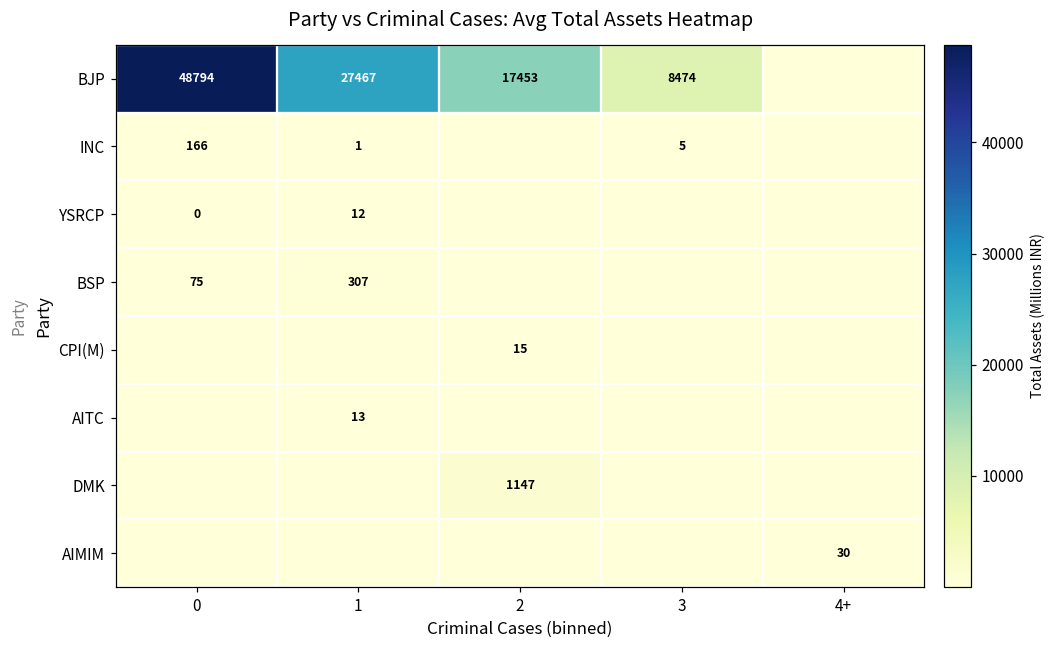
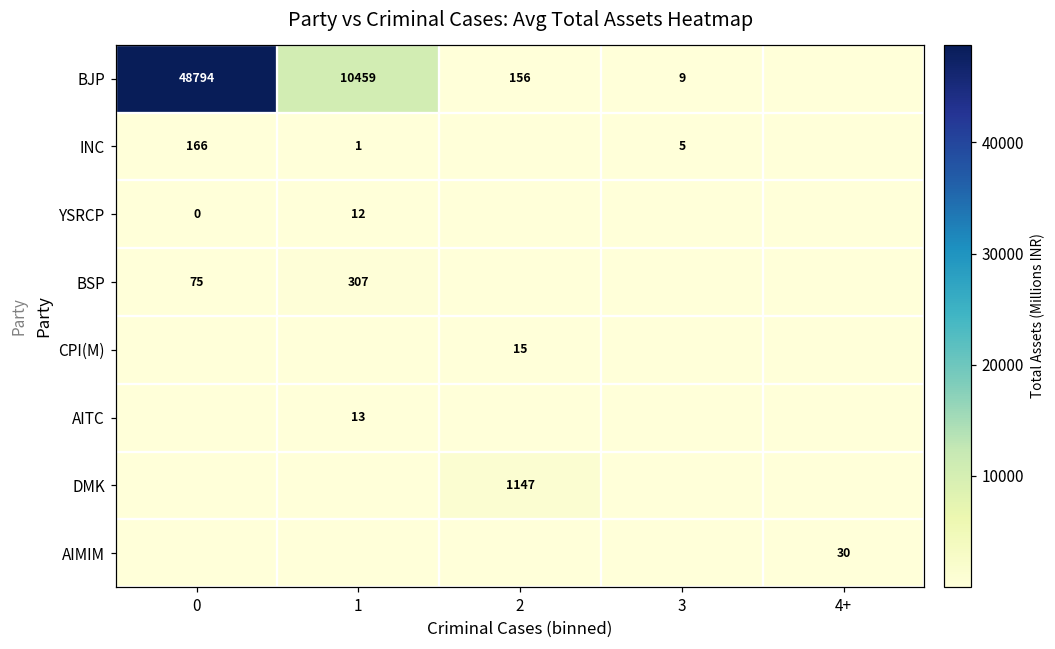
  {
    "BJP": {
      "0": 48794,
-     "1": 27467,
-     "2": 17453,
-     "3": 8474
+     "1": 10459,
+     "2": 156,
+     "3": 9
    },
    "INC": {
      "0": 166,
      "1": 1,
      "3": 5
    },
    "YSRCP": {
      "0": 0,
      "1": 12
    },
    "BSP": {
      "0": 75,
      "1": 307
    },
    "CPI(M)": {
      "2": 15
    },
    "AITC": {
      "1": 13
    },
    "DMK": {
      "2": 1147
    },
    "AIMIM": {
      "4+": 30
    }
  }
